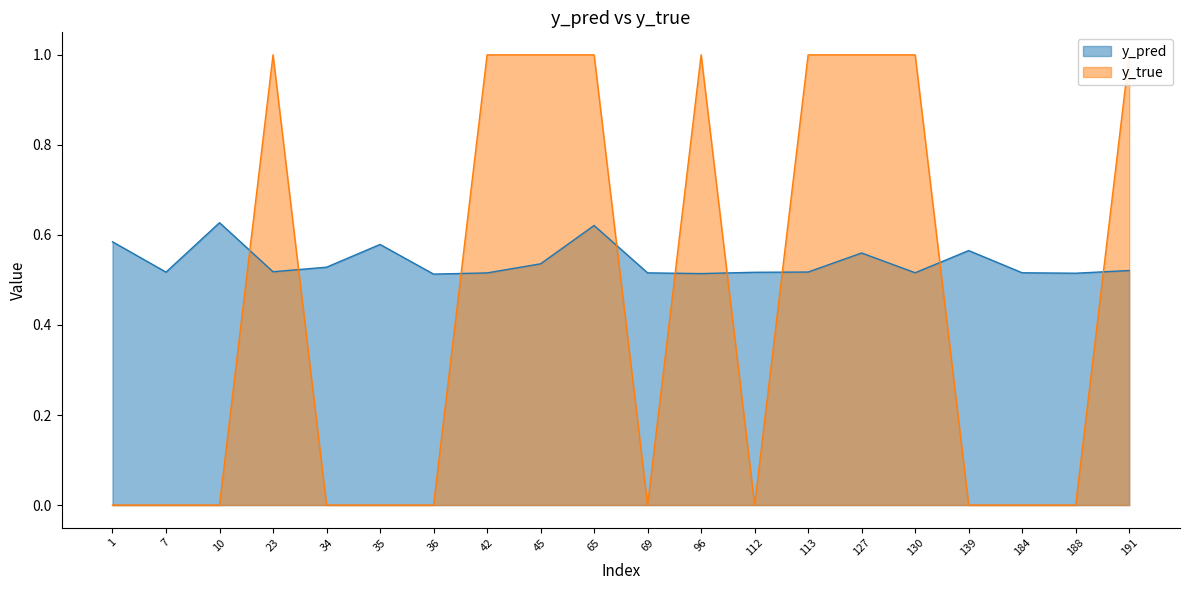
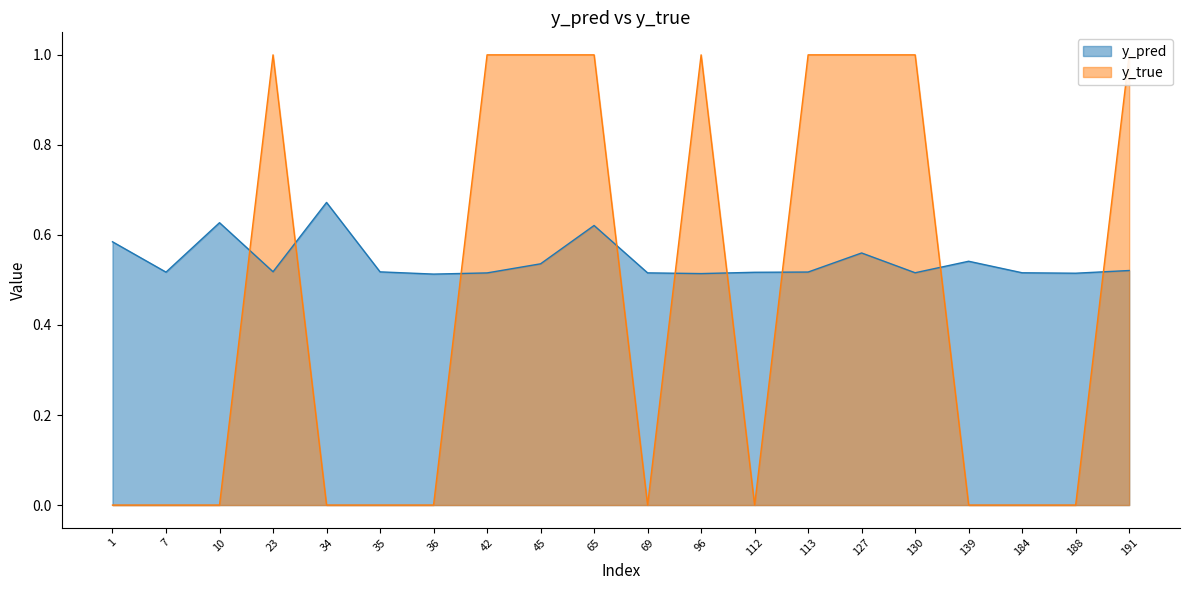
  {
    "y_pred": {
      "1": 0.58,
      "7": 0.52,
      "10": 0.63,
      "23": 0.52,
-     "34": 0.53,
-     "35": 0.58,
+     "34": 0.67,
+     "35": 0.52,
      "36": 0.51,
      "42": 0.52,
      "45": 0.54,
      "65": 0.62,
      "69": 0.52,
      "96": 0.51,
      "112": 0.52,
      "113": 0.52,
      "127": 0.56,
      "130": 0.52,
-     "139": 0.57,
+     "139": 0.54,
      "184": 0.52,
      "188": 0.51,
      "191": 0.52
    },
    "y_true": {
      "1": 0.00,
      "7": 0.00,
      "10": 0.00,
      "23": 1.00,
      "34": 0.00,
      "35": 0.00,
      "36": 0.00,
      "42": 1.00,
      "45": 1.00,
      "65": 1.00,
      "69": 0.00,
      "96": 1.00,
      "112": 0.00,
      "113": 1.00,
      "127": 1.00,
      "130": 1.00,
      "139": 0.00,
      "184": 0.00,
      "188": 0.00
    }
  }
